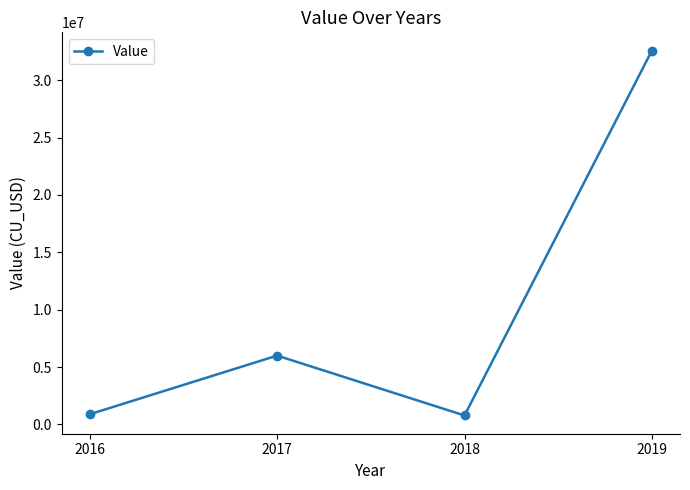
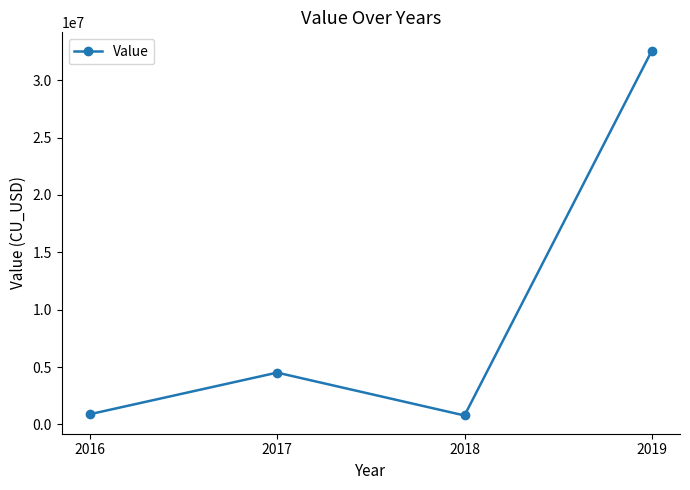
  {
    "2016": 900000,
-   "2017": 6000000,
+   "2017": 4500000,
    "2018": 800000,
    "2019": 32600000
  }
